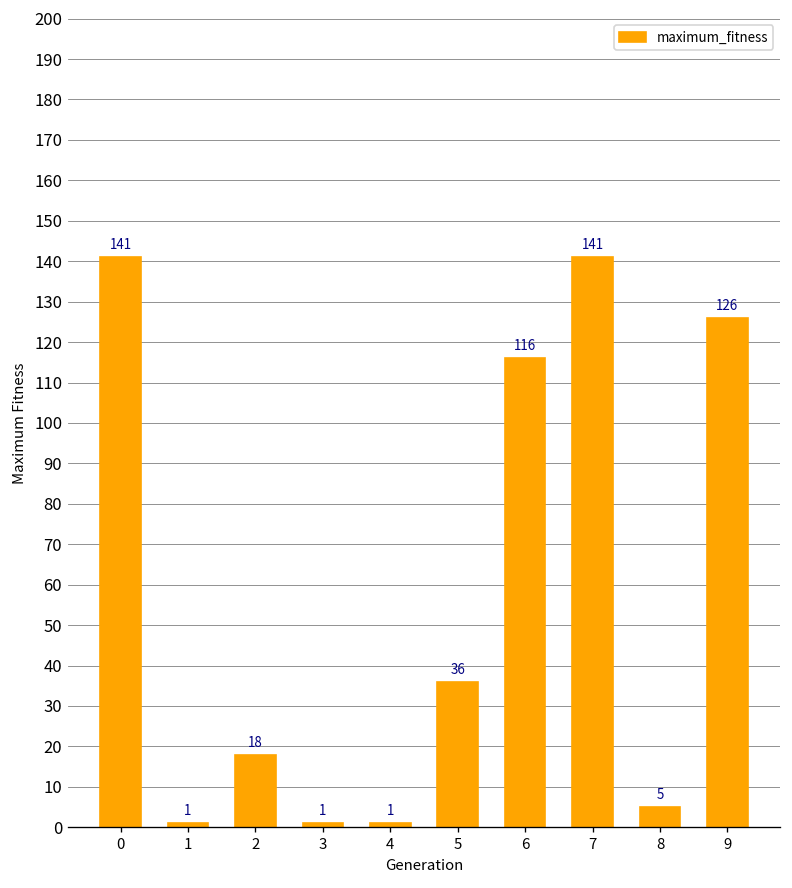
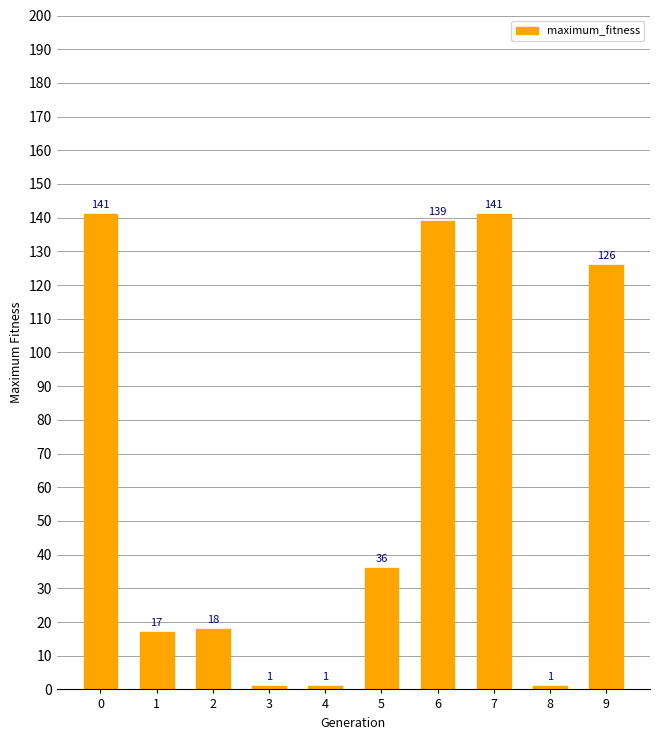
  {
    "0": 141,
-   "1": 1,
+   "1": 17,
    "2": 18,
    "3": 1,
    "4": 1,
    "5": 36,
-   "6": 116,
+   "6": 139,
    "7": 141,
-   "8": 5,
+   "8": 1,
    "9": 126
  }
